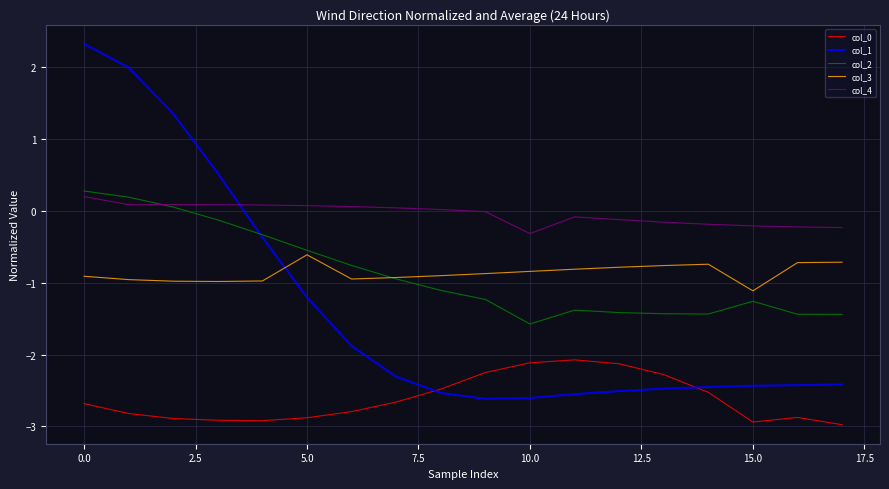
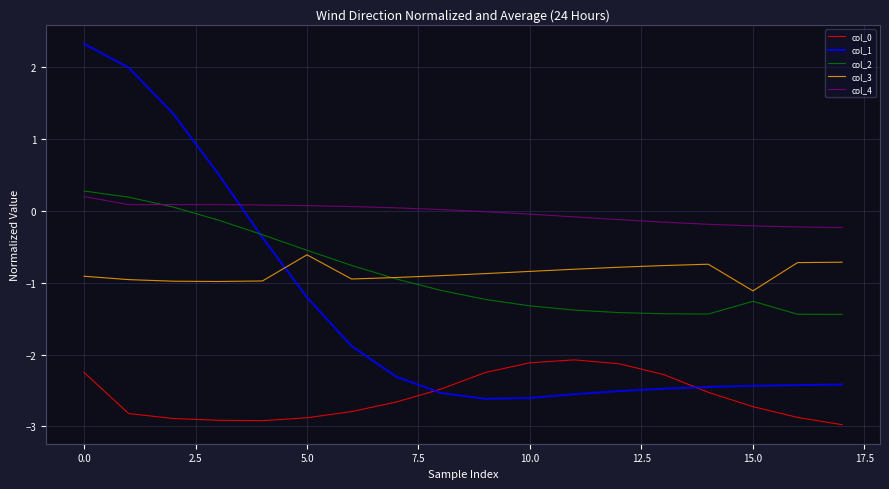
  {
    "col_0": {
-     "0.0": -2.7,
+     "0.0": -2.2,
      "5.0": -2.9,
      "10.0": -2.1,
-     "15.0": -2.9
+     "15.0": -2.7
    },
    "col_1": {
      "0.0": 2.3,
      "5.0": -1.2,
      "10.0": -2.6,
      "15.0": -2.4
    },
    "col_2": {
      "0.0": 0.3,
      "5.0": -0.5,
-     "10.0": -1.6,
+     "10.0": -1.3,
      "15.0": -1.3
    },
    "col_3": {
      "0.0": -0.9,
      "5.0": -0.6,
      "10.0": -0.8,
      "15.0": -1.1
    },
    "col_4": {
      "0.0": 0.2,
      "5.0": 0.1,
-     "10.0": -0.3,
+     "10.0": 0.0,
      "15.0": -0.2
    }
  }
